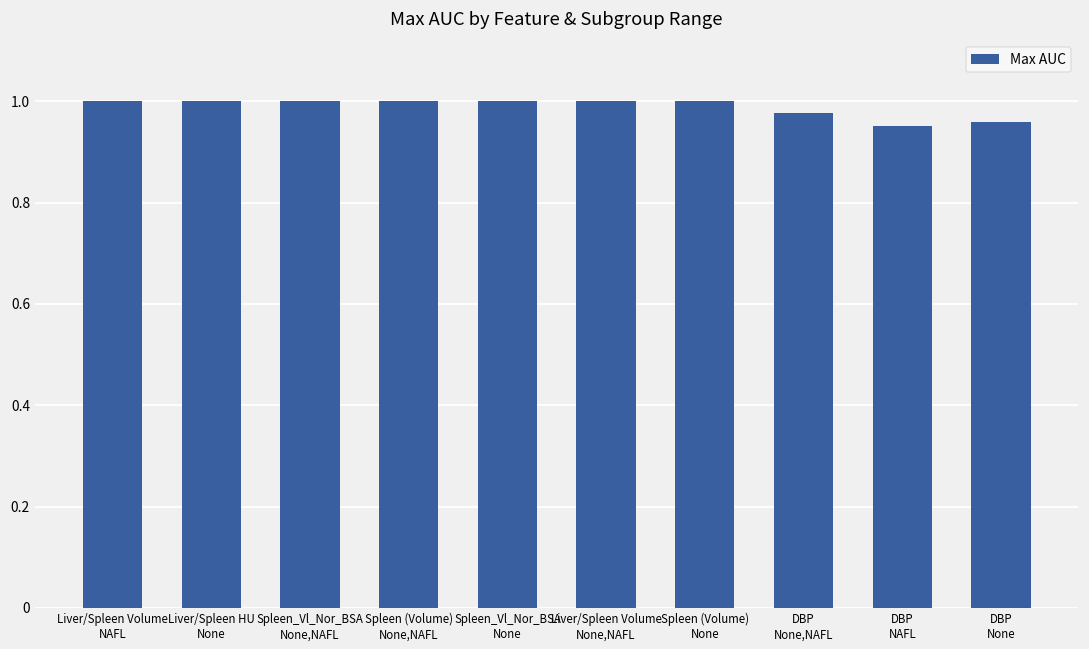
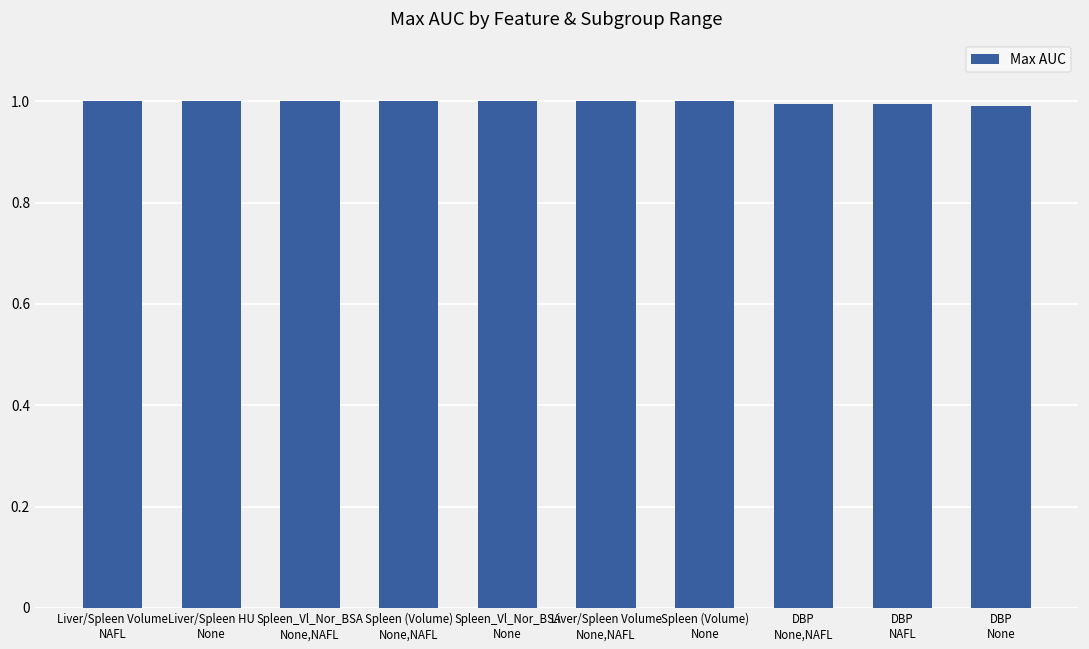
  {
    "Liver/Spleen Volume NAFL": 1.00,
    "Liver/Spleen HU None": 1.00,
    "Spleen_Vl_Nor_BSA None,NAFL": 1.00,
    "Spleen (Volume) None,NAFL": 1.00,
    "Spleen_Vl_Nor_BSA None": 1.00,
    "Liver/Spleen Volume None,NAFL": 1.00,
    "Spleen (Volume) None": 1.00,
-   "DBP None,NAFL": 0.98,
-   "DBP NAFL": 0.95,
-   "DBP None": 0.96
+   "DBP None,NAFL": 1.00,
+   "DBP NAFL": 0.99,
+   "DBP None": 0.99
  }
